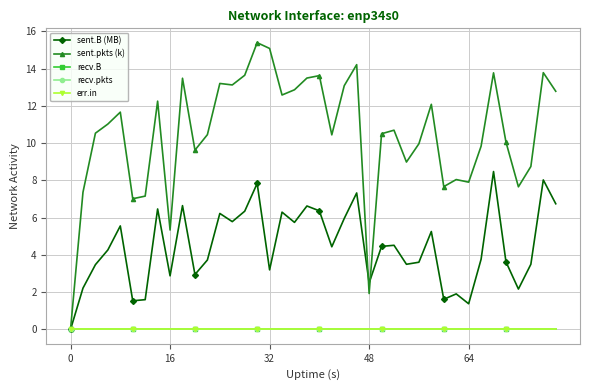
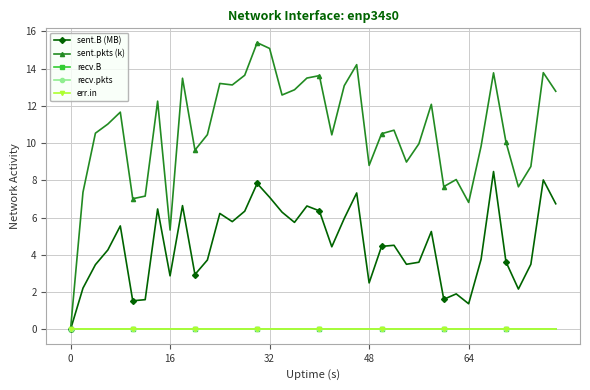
  {
    "sent.B (MB)": {
      "16": 2.9,
-     "32": 3.2,
+     "32": 7.1,
      "48": 2.5,
      "64": 1.4
    },
    "sent.pkts (k)": {
      "16": 5.3,
      "32": 15.1,
-     "48": 1.9,
-     "64": 7.9
+     "48": 8.8,
+     "64": 6.8
    },
    "err.in": {
      "16": 0.0,
      "32": 0.0,
      "48": 0.0,
      "64": 0.0
    }
  }
